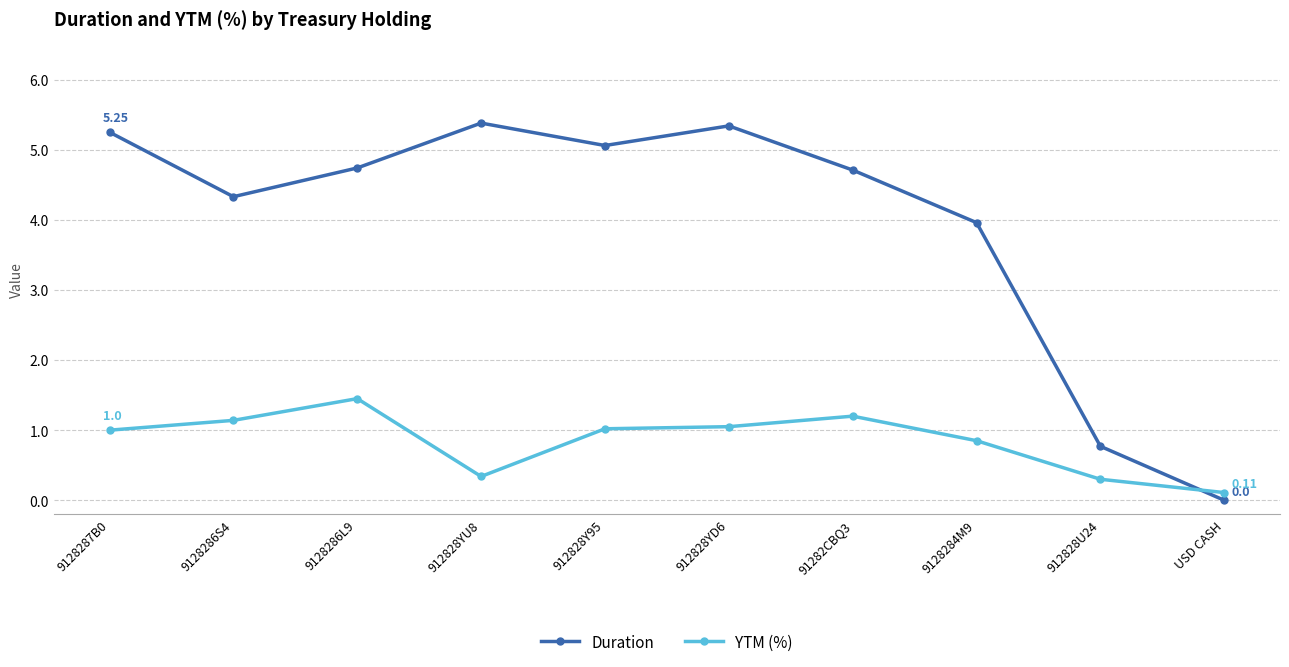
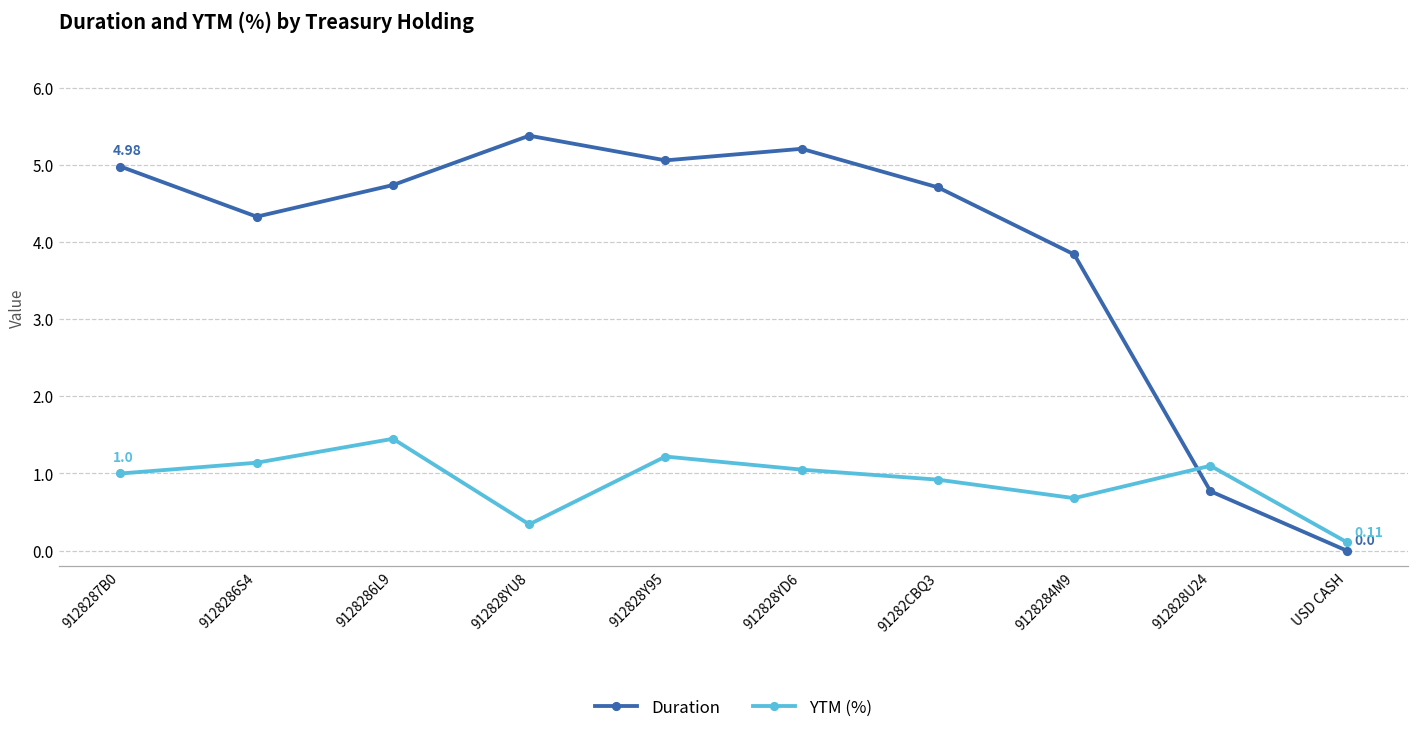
  {
    "Duration": {
-     "9128287B0": 5.25,
-     "912828YD6": 5.3,
-     "9128284M9": 4.0
+     "9128287B0": 4.98,
+     "912828YD6": 5.2,
+     "9128284M9": 3.8
    },
    "YTM (%)": {
      "9128286S4": 1.1,
      "9128286L9": 1.5,
      "912828YU8": 0.3,
-     "912828Y95": 1.0,
+     "912828Y95": 1.2,
      "912828YD6": 1.1,
-     "91282CBQ3": 1.2,
-     "9128284M9": 0.9,
-     "912828U24": 0.3
+     "91282CBQ3": 0.9,
+     "9128284M9": 0.7,
+     "912828U24": 1.1
    }
  }
